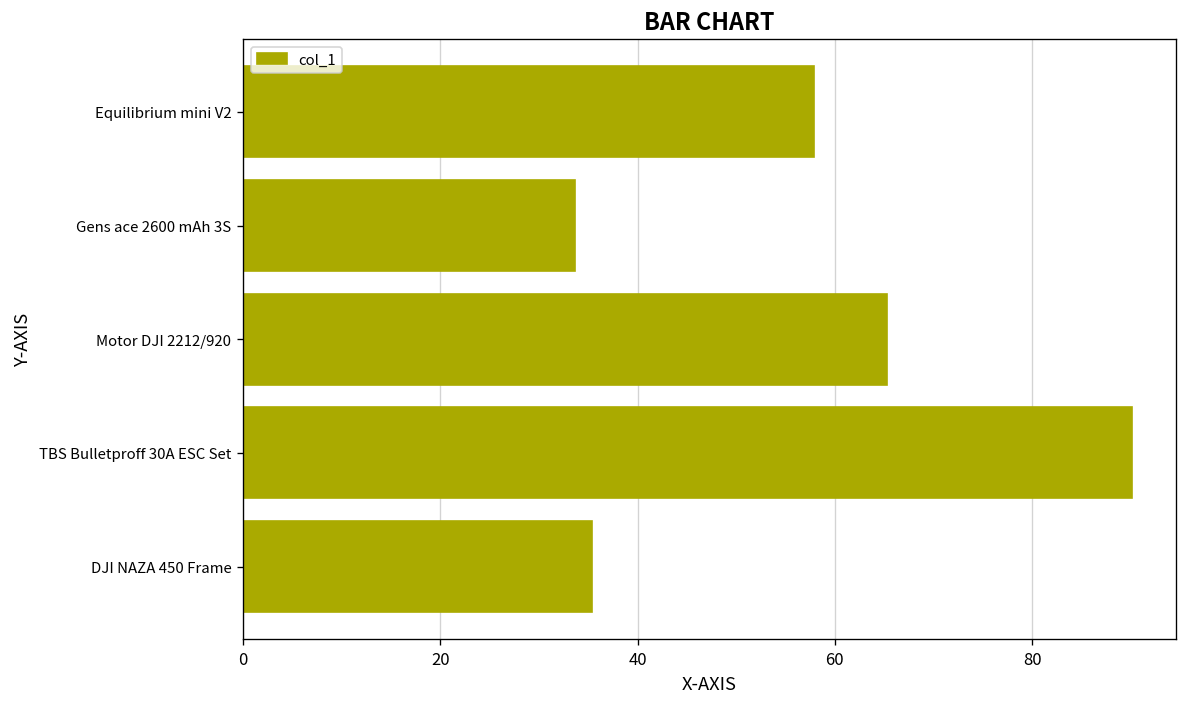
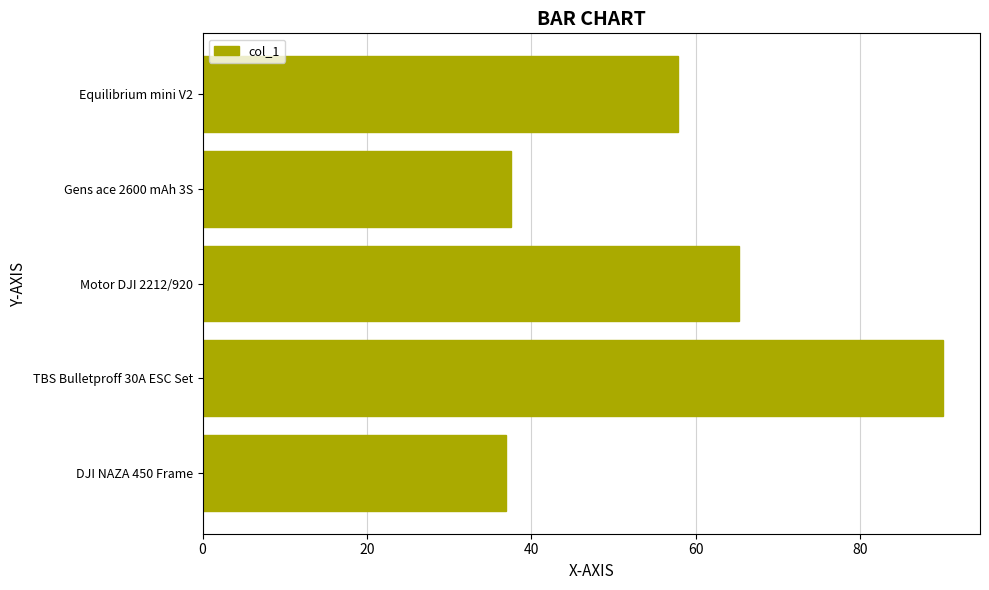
  {
    "Equilibrium mini V2": 58,
-   "Gens ace 2600 mAh 3S": 34,
+   "Gens ace 2600 mAh 3S": 38,
    "Motor DJI 2212/920": 65,
    "TBS Bulletproff 30A ESC Set": 90,
-   "DJI NAZA 450 Frame": 35
+   "DJI NAZA 450 Frame": 37
  }
